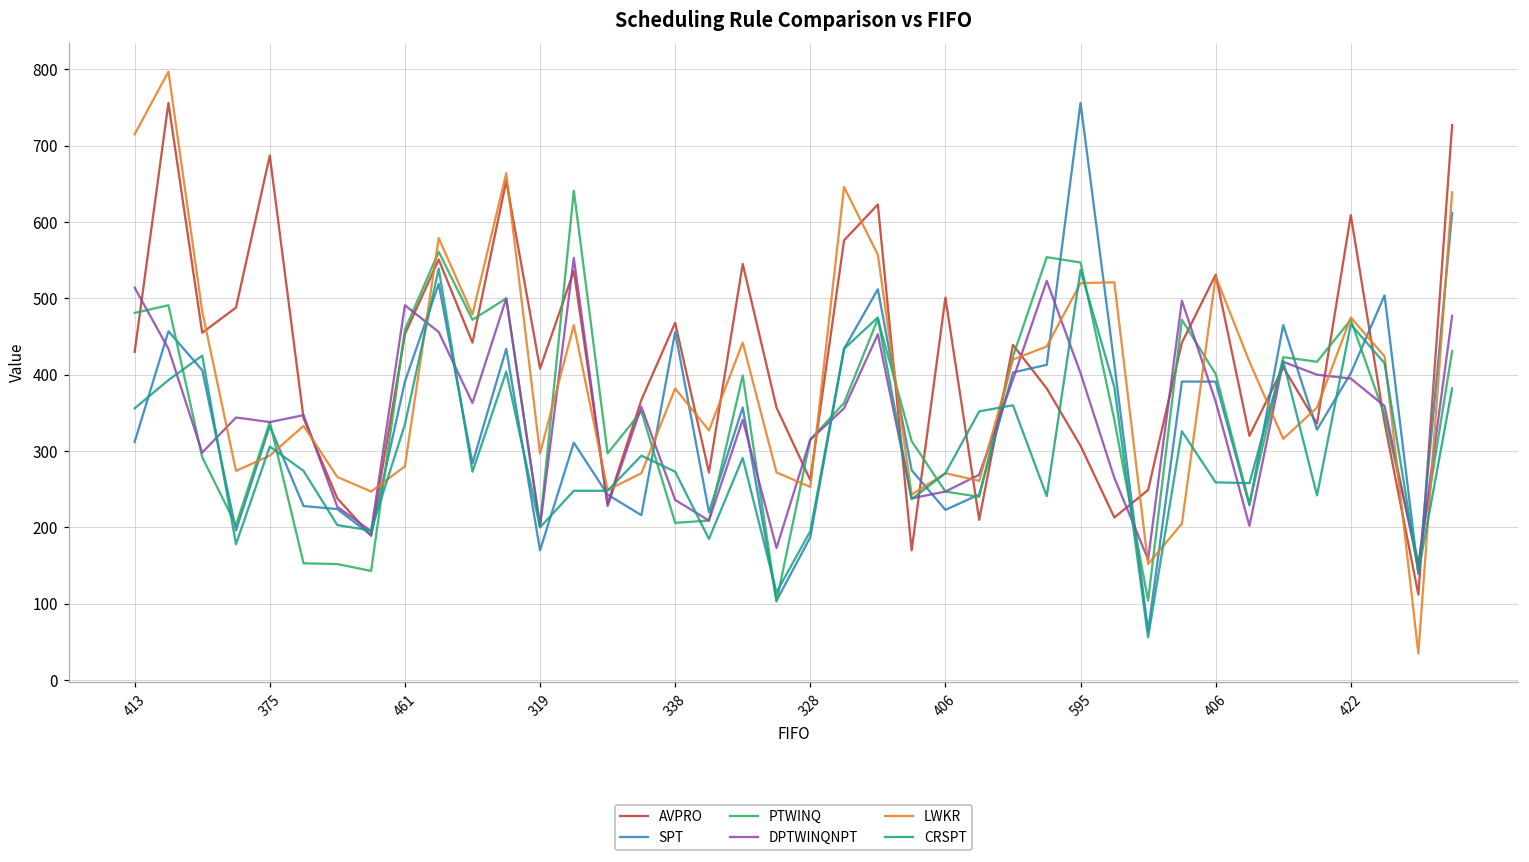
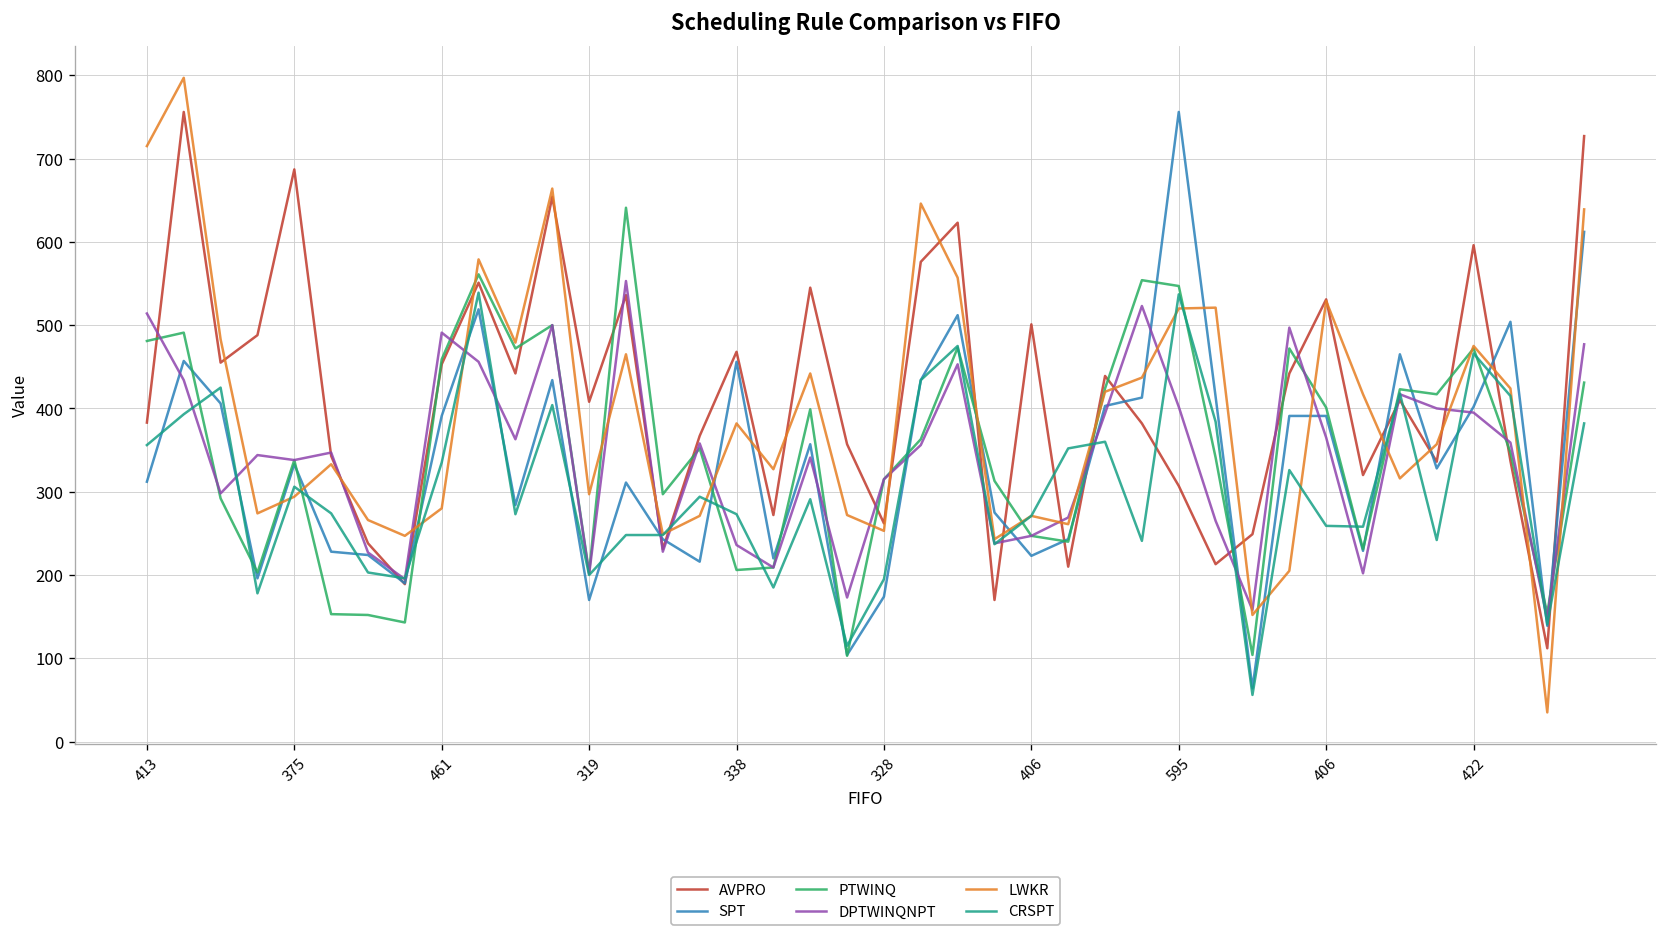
  {
    "AVPRO": {
-     "413": 430,
+     "413": 380,
      "375": 690,
      "461": 450,
      "319": 410,
      "338": 470,
      "328": 260,
      "595": 310,
-     "422": 610
+     "422": 600
    },
    "SPT": {
      "413": 310,
      "375": 330,
      "461": 390,
      "319": 170,
      "338": 460,
-     "328": 190,
+     "328": 170,
      "595": 760,
      "422": 400
    },
    "DPTWINQNPT": {
      "413": 510,
      "461": 490,
      "338": 240,
      "595": 400,
      "422": 400
    },
    "LWKR": {
      "413": 720,
      "375": 290,
      "461": 280,
      "319": 300,
      "338": 380,
      "328": 250,
      "595": 520
    }
  }
